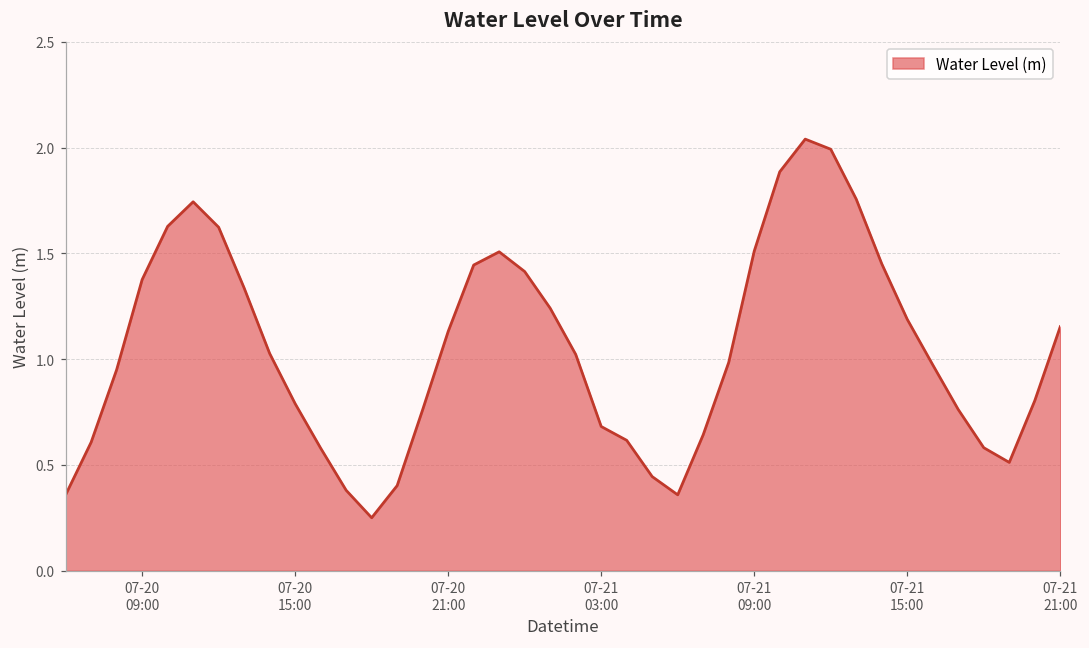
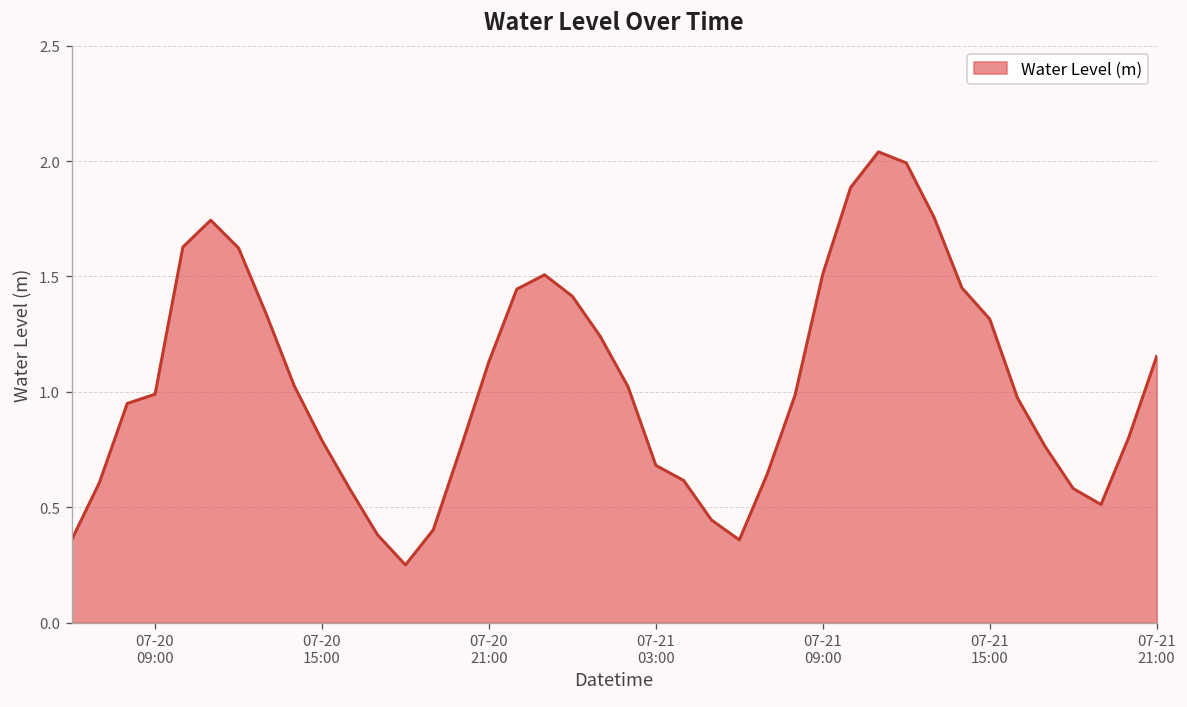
  {
-   "07-20 09:00": 1.38,
+   "07-20 09:00": 0.99,
    "07-20 15:00": 0.79,
    "07-20 21:00": 1.13,
    "07-21 03:00": 0.68,
    "07-21 09:00": 1.51,
-   "07-21 15:00": 1.19,
+   "07-21 15:00": 1.32,
    "07-21 21:00": 1.15
  }
